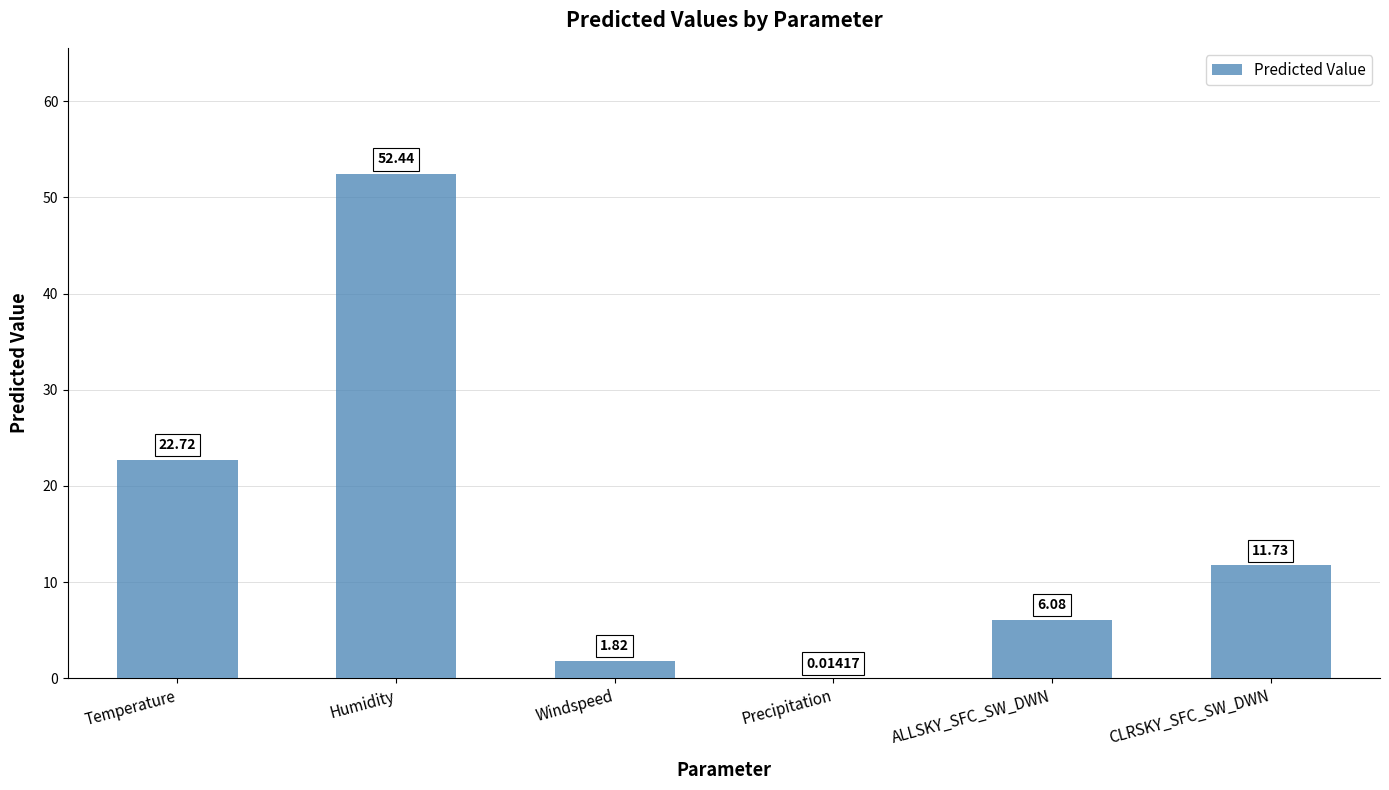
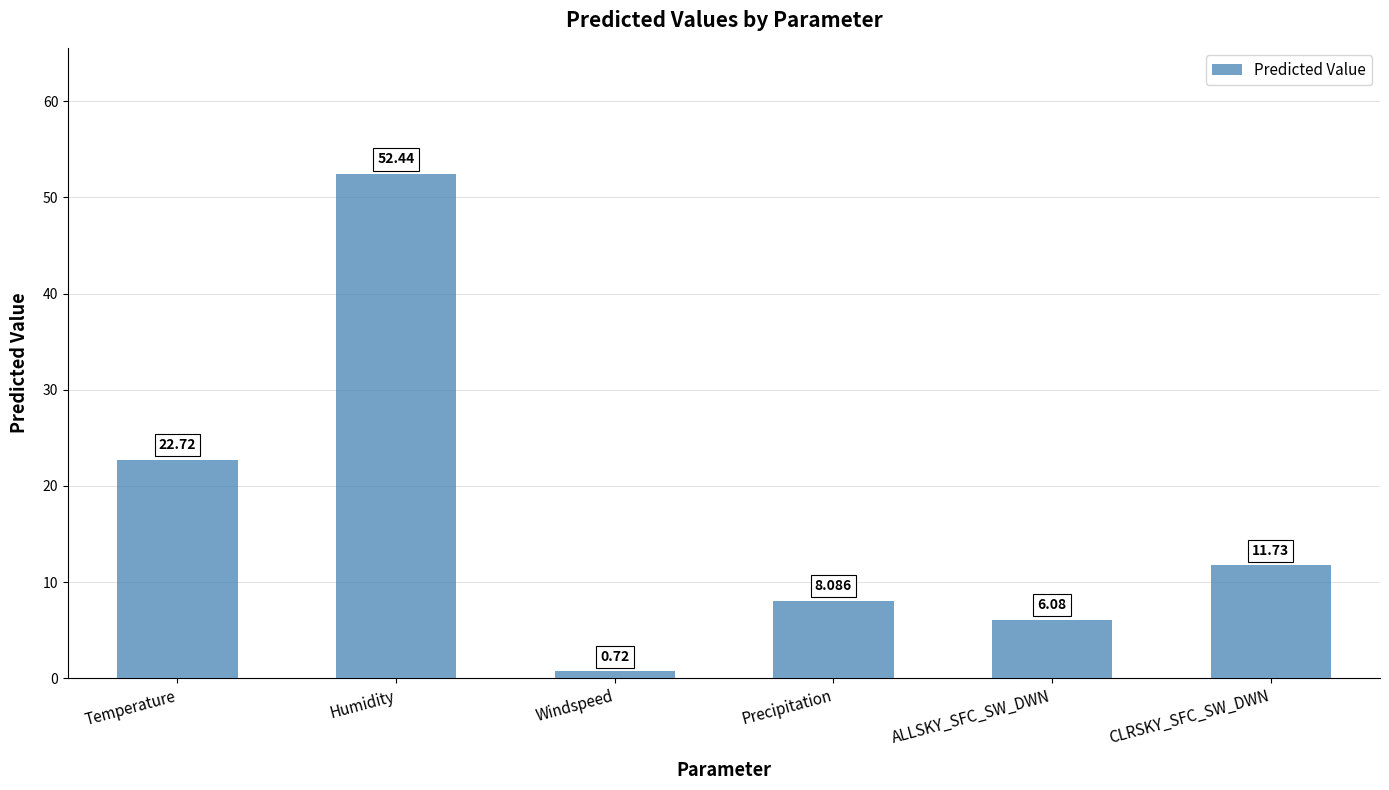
  {
-   "Windspeed": 1.82,
-   "Precipitation": 0.01417
+   "Windspeed": 0.72,
+   "Precipitation": 8.086
  }
